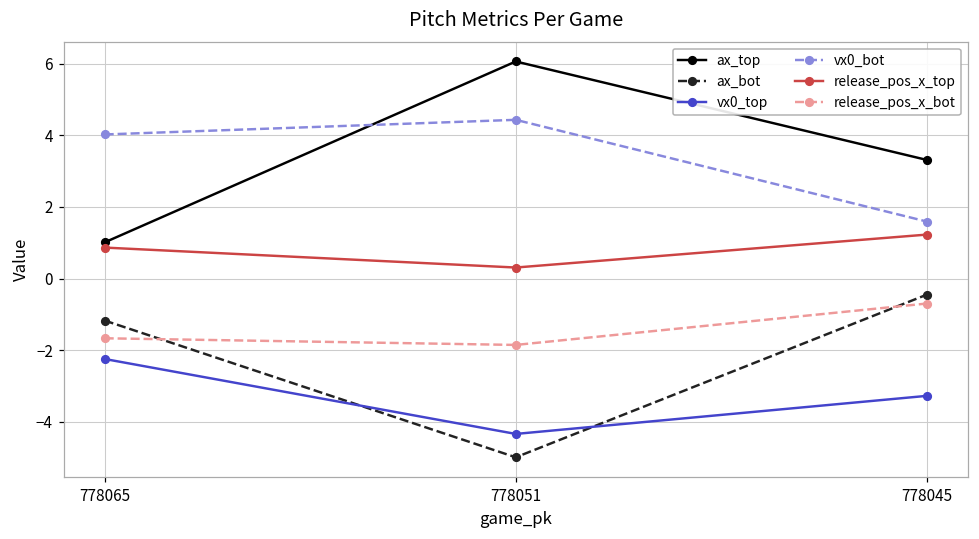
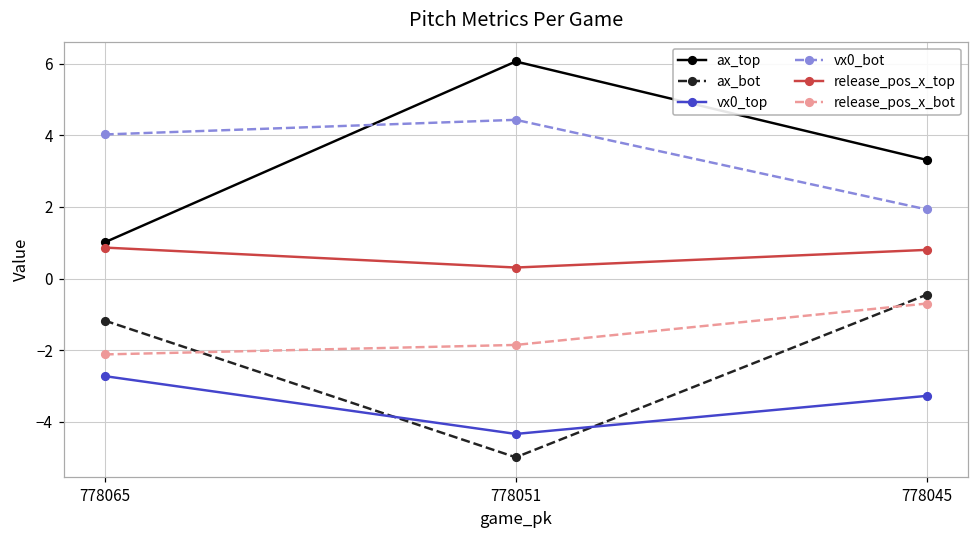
  {
    "vx0_top": {
-     "778065": -2.2,
+     "778065": -2.7,
      "778051": -4.3,
      "778045": -3.3
    },
    "vx0_bot": {
      "778065": 4.0,
      "778051": 4.4,
-     "778045": 1.6
+     "778045": 1.9
    },
    "release_pos_x_top": {
      "778065": 0.9,
      "778051": 0.3,
-     "778045": 1.2
+     "778045": 0.8
    },
    "release_pos_x_bot": {
-     "778065": -1.7,
+     "778065": -2.1,
      "778051": -1.9,
      "778045": -0.7
    }
  }
